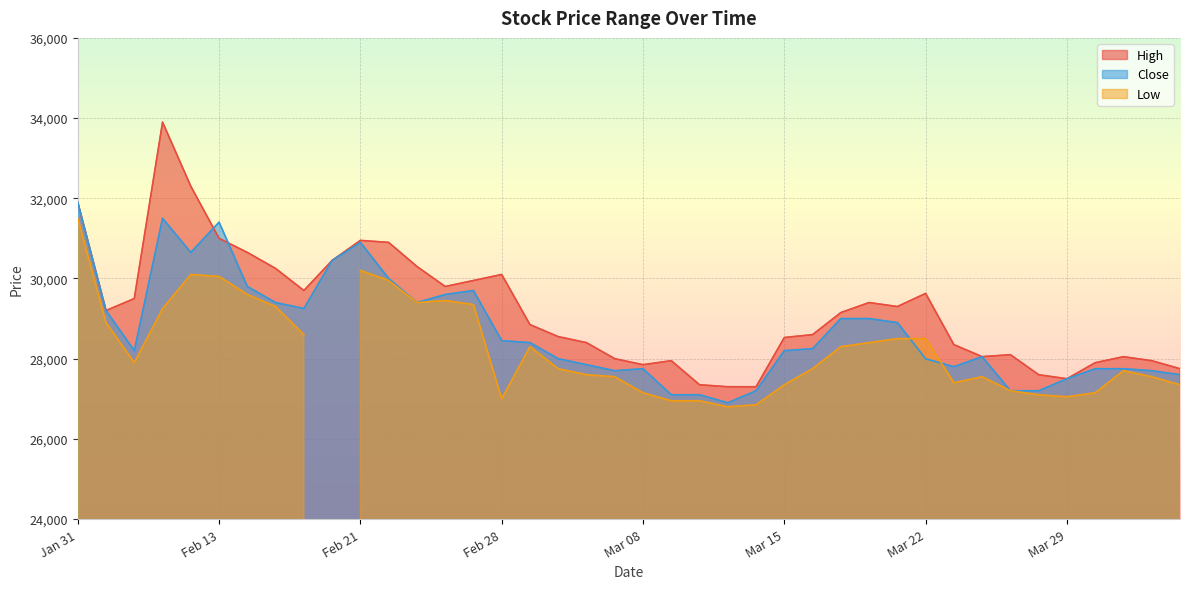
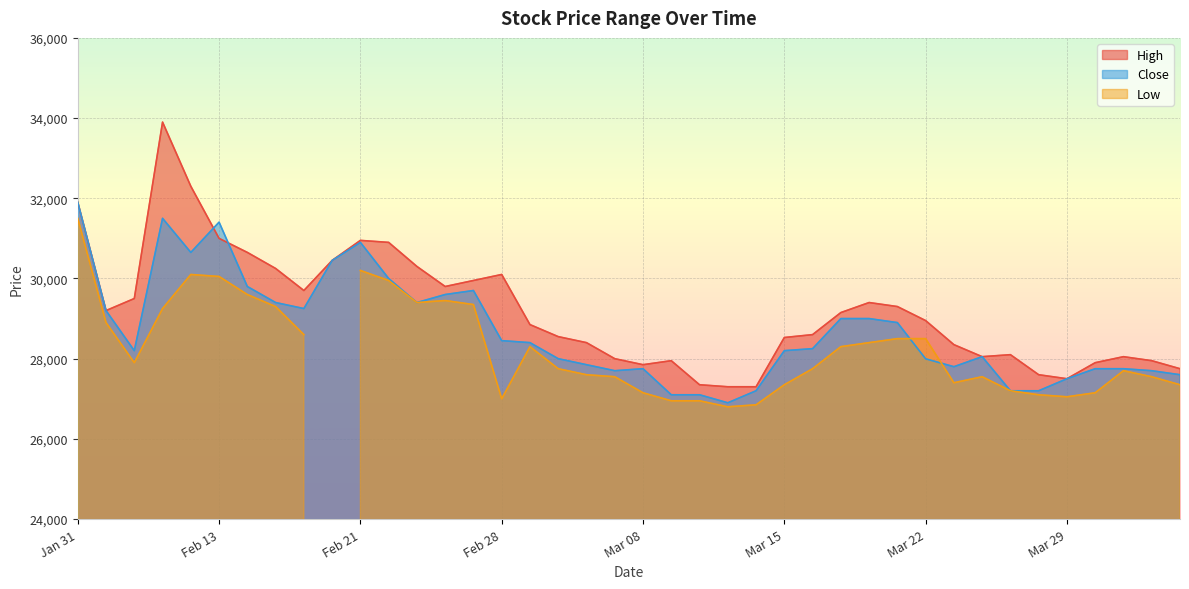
  {
    "High": {
      "Feb 13": "31,000",
      "Feb 28": "30,100",
      "Mar 08": "27,900",
      "Mar 15": "28,500",
-     "Mar 22": "29,600"
+     "Mar 22": "29,000"
    },
    "Close": {
      "Feb 13": "31,400",
      "Feb 28": "28,500",
      "Mar 08": "27,800",
      "Mar 15": "28,200",
      "Mar 22": "28,000"
    }
  }
